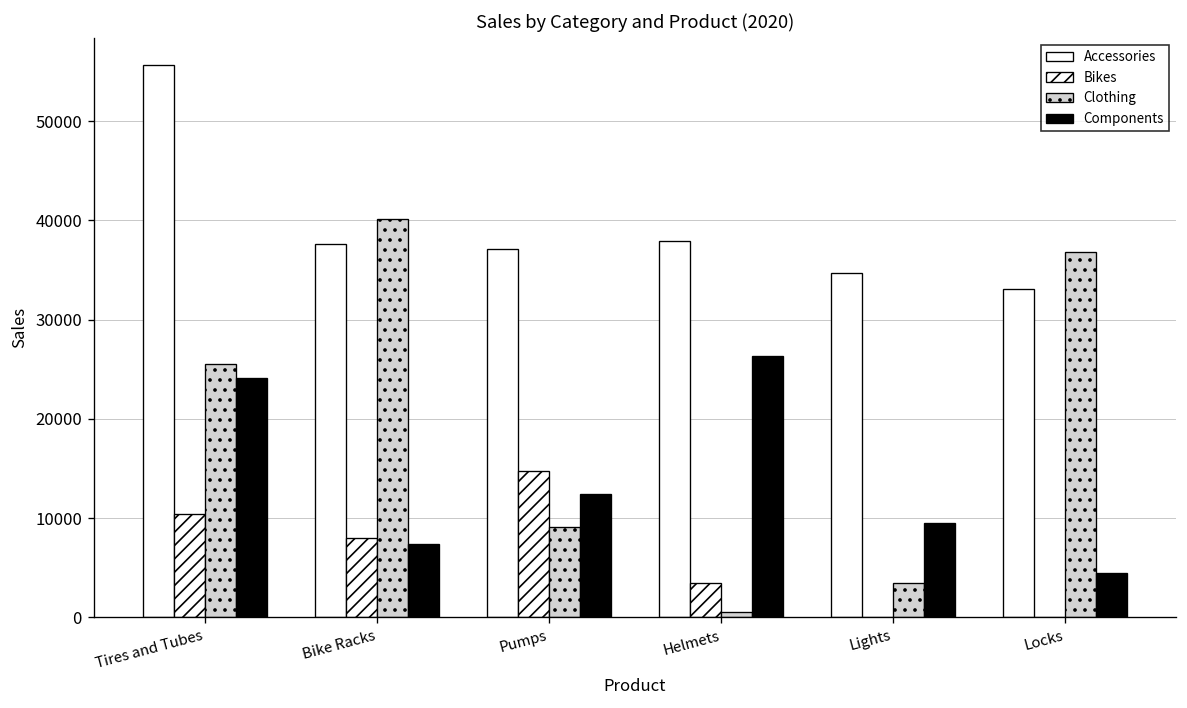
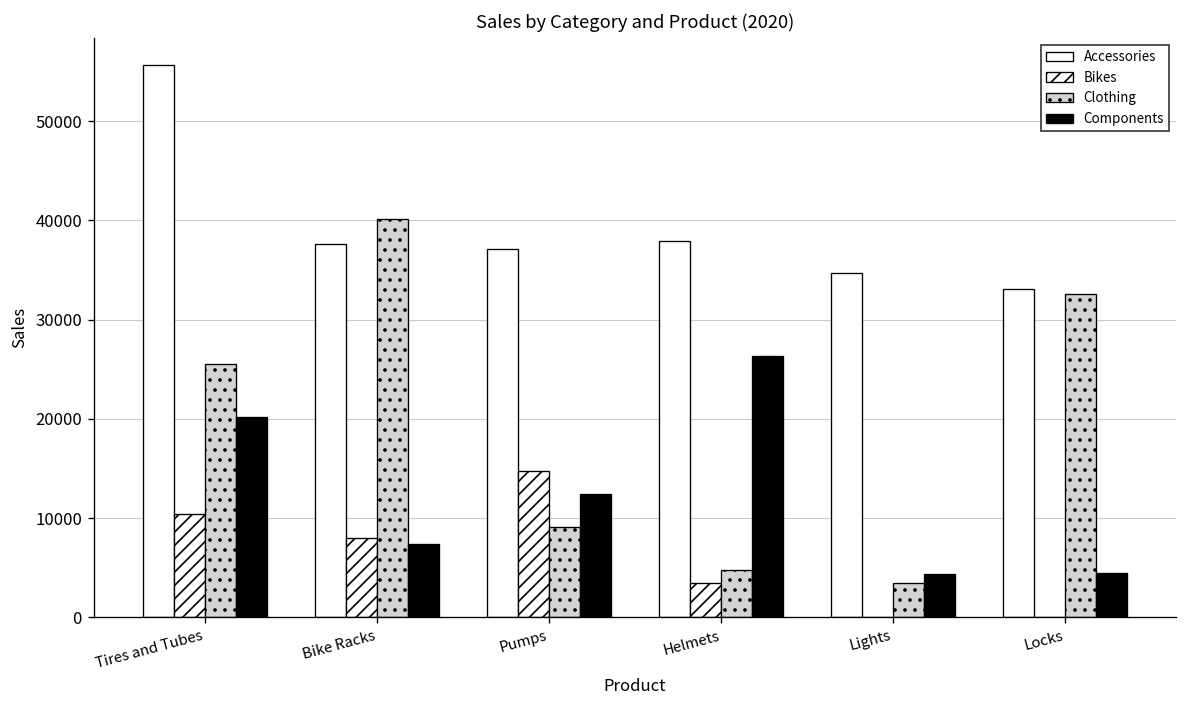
  {
    "Clothing": {
      "Tires and Tubes": 25000,
      "Bike Racks": 40000,
      "Pumps": 9000,
-     "Helmets": 1000,
+     "Helmets": 5000,
      "Lights": 3000,
-     "Locks": 37000
+     "Locks": 33000
    },
    "Components": {
-     "Tires and Tubes": 24000,
+     "Tires and Tubes": 20000,
      "Bike Racks": 7000,
      "Pumps": 12000,
      "Helmets": 26000,
-     "Lights": 9000,
+     "Lights": 4000,
      "Locks": 5000
    }
  }
